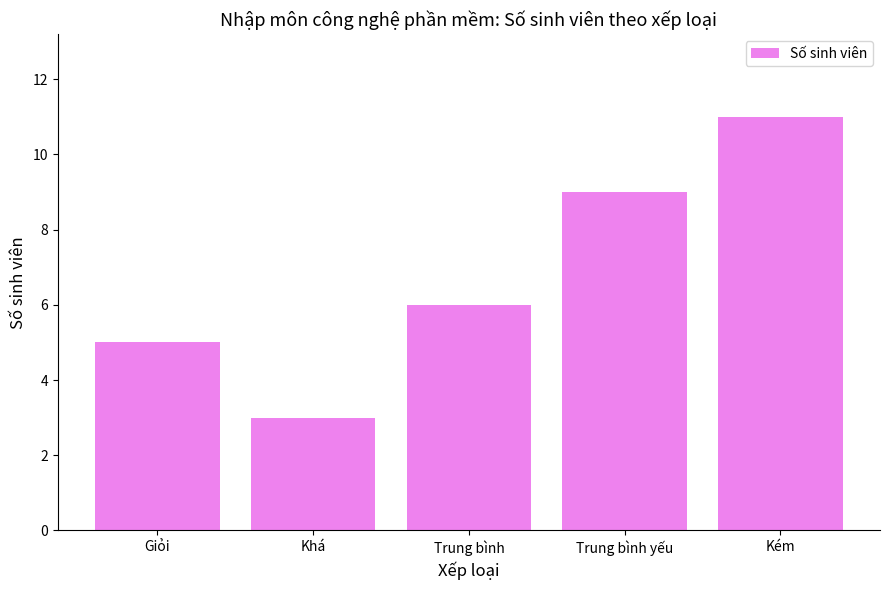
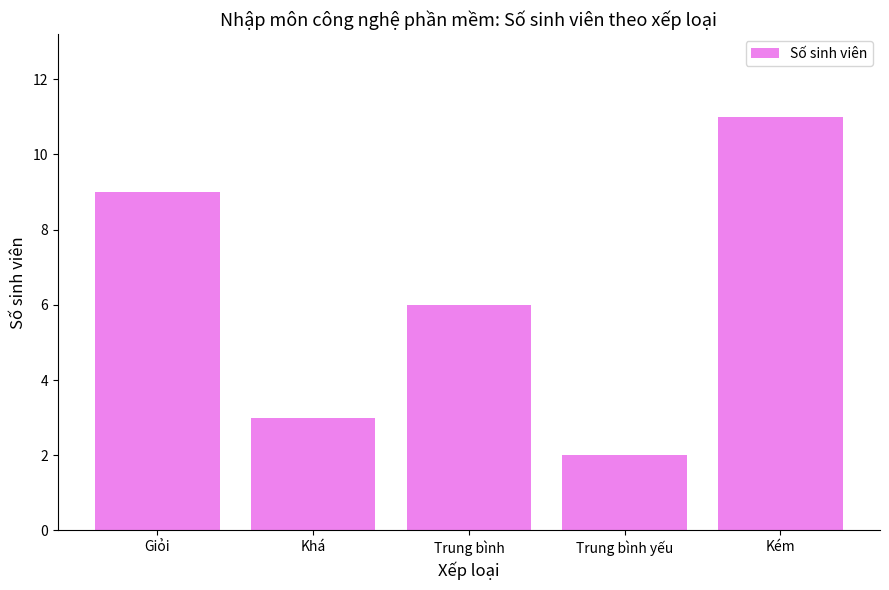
  {
-   "Giỏi": 5,
+   "Giỏi": 9,
    "Khá": 3,
    "Trung bình": 6,
-   "Trung bình yếu": 9,
+   "Trung bình yếu": 2,
    "Kém": 11
  }
